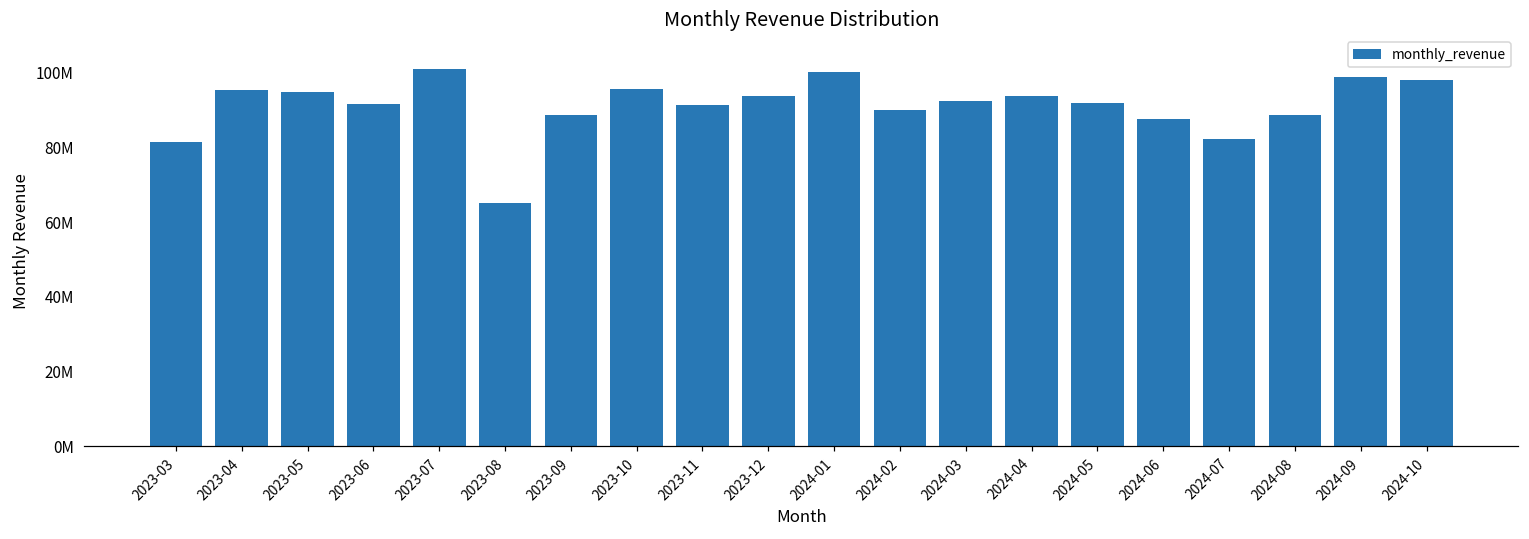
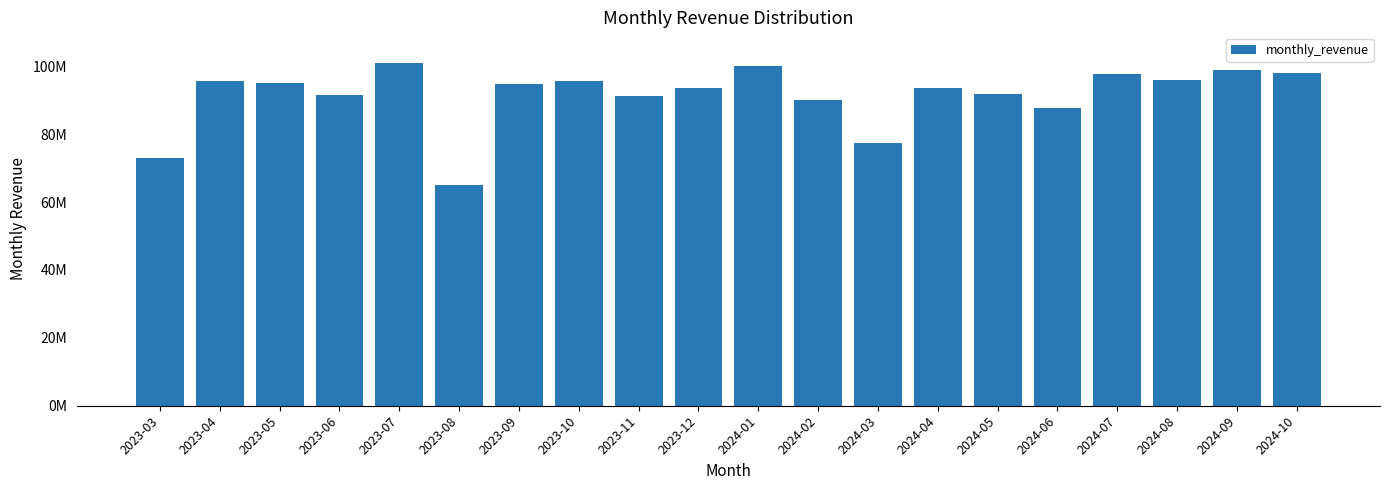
  {
-   "2023-03": 82000000,
+   "2023-03": 73000000,
    "2023-04": 96000000,
    "2023-05": 95000000,
    "2023-06": 92000000,
    "2023-07": 101000000,
    "2023-08": 65000000,
-   "2023-09": 89000000,
+   "2023-09": 95000000,
    "2023-10": 96000000,
    "2023-11": 91000000,
    "2023-12": 94000000,
    "2024-01": 100000000,
    "2024-02": 90000000,
-   "2024-03": 93000000,
+   "2024-03": 78000000,
    "2024-04": 94000000,
    "2024-05": 92000000,
    "2024-06": 88000000,
-   "2024-07": 82000000,
-   "2024-08": 89000000,
+   "2024-07": 98000000,
+   "2024-08": 96000000,
    "2024-09": 99000000,
    "2024-10": 98000000
  }
